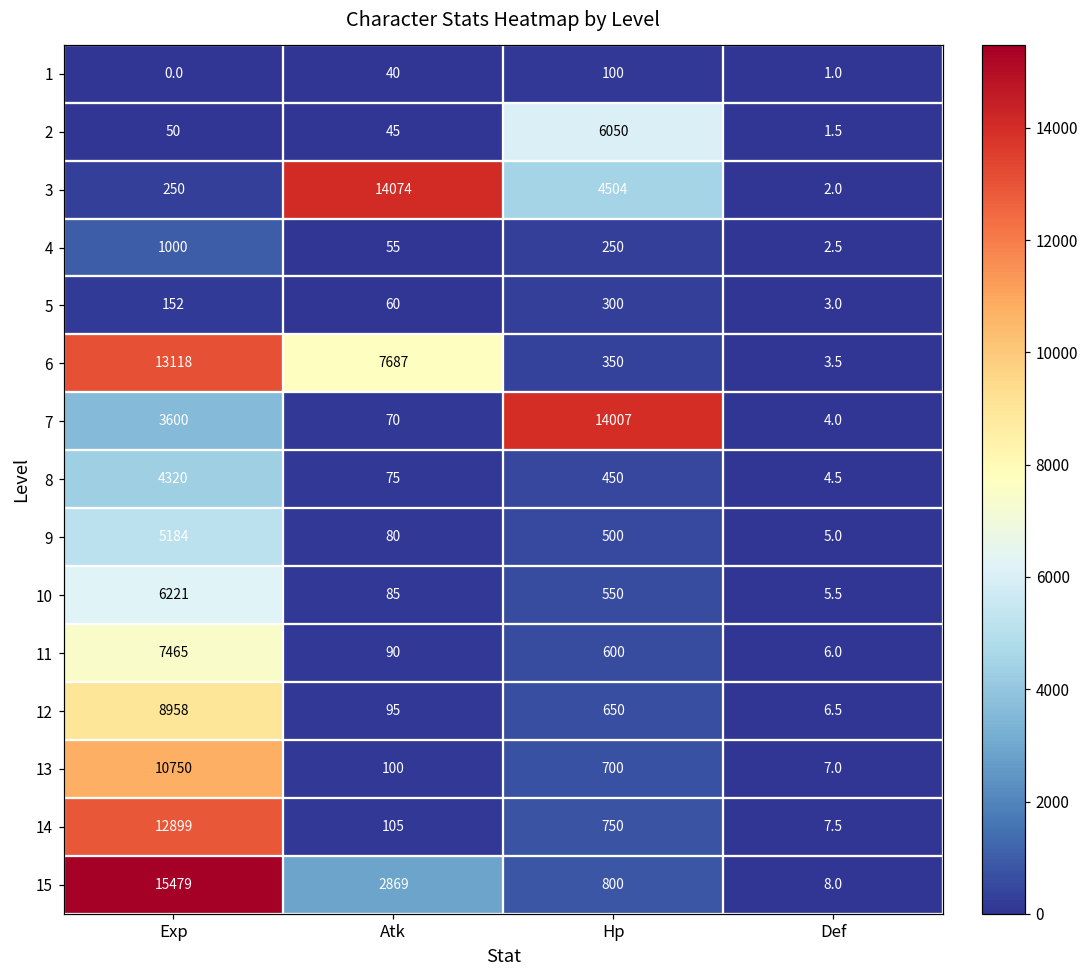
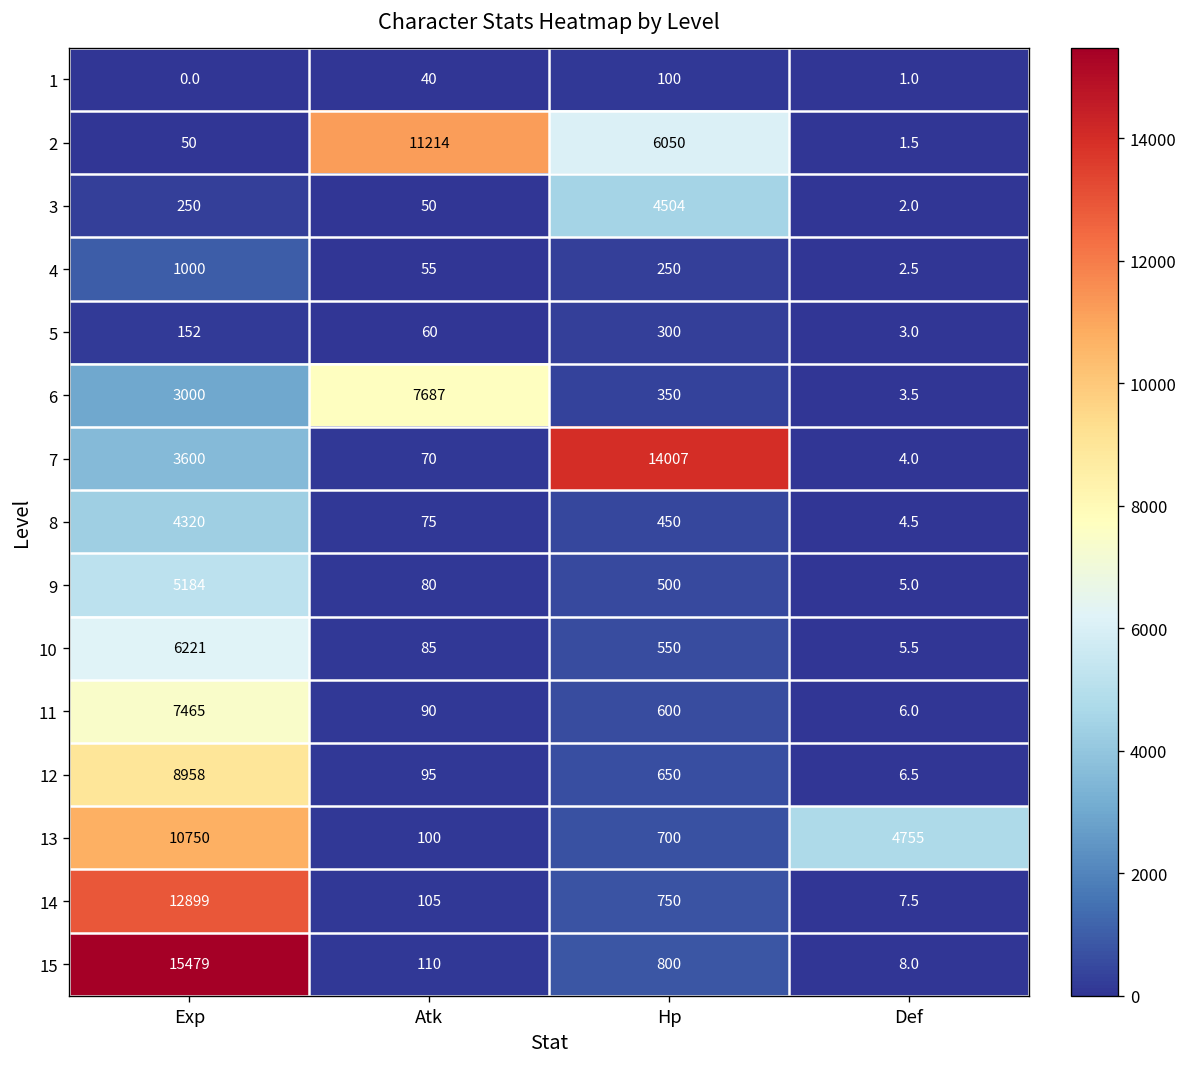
  {
    "1": {
      "Exp": 0.0,
      "Atk": 40,
      "Hp": 100,
      "Def": 1.0
    },
    "2": {
      "Exp": 50,
-     "Atk": 45,
+     "Atk": 11214,
      "Hp": 6050,
      "Def": 1.5
    },
    "3": {
      "Exp": 250,
-     "Atk": 14074,
+     "Atk": 50,
      "Hp": 4504,
      "Def": 2.0
    },
    "4": {
      "Exp": 1000,
      "Atk": 55,
      "Hp": 250,
      "Def": 2.5
    },
    "5": {
      "Exp": 152,
      "Atk": 60,
      "Hp": 300,
      "Def": 3.0
    },
    "6": {
-     "Exp": 13118,
+     "Exp": 3000,
      "Atk": 7687,
      "Hp": 350,
      "Def": 3.5
    },
    "7": {
      "Exp": 3600,
      "Atk": 70,
      "Hp": 14007,
      "Def": 4.0
    },
    "8": {
      "Exp": 4320,
      "Atk": 75,
      "Hp": 450,
      "Def": 4.5
    },
    "9": {
      "Exp": 5184,
      "Atk": 80,
      "Hp": 500,
      "Def": 5.0
    },
    "10": {
      "Exp": 6221,
      "Atk": 85,
      "Hp": 550,
      "Def": 5.5
    },
    "11": {
      "Exp": 7465,
      "Atk": 90,
      "Hp": 600,
      "Def": 6.0
    },
    "12": {
      "Exp": 8958,
      "Atk": 95,
      "Hp": 650,
      "Def": 6.5
    },
    "13": {
      "Exp": 10750,
      "Atk": 100,
      "Hp": 700,
-     "Def": 7.0
+     "Def": 4755
    },
    "14": {
      "Exp": 12899,
      "Atk": 105,
      "Hp": 750,
      "Def": 7.5
    },
    "15": {
      "Exp": 15479,
-     "Atk": 2869,
+     "Atk": 110,
      "Hp": 800,
      "Def": 8.0
    }
  }
